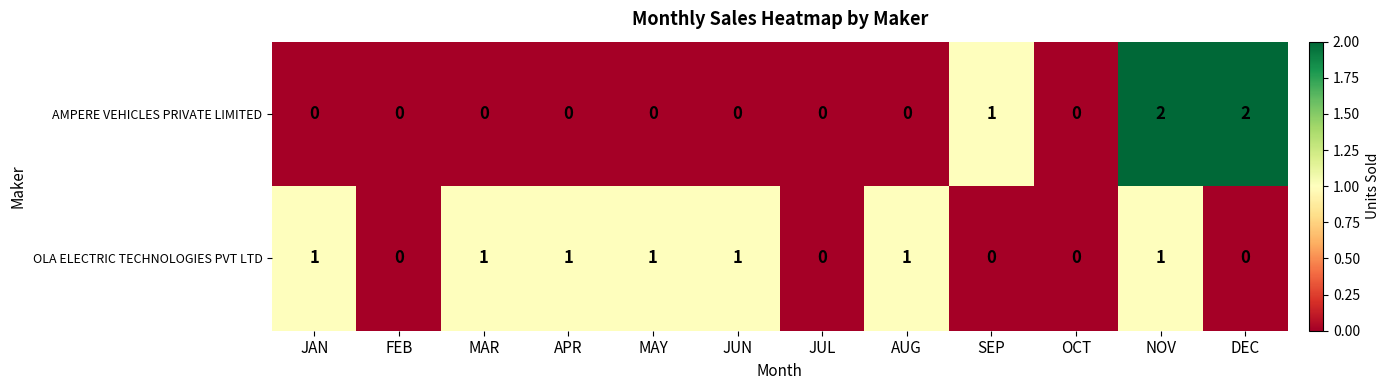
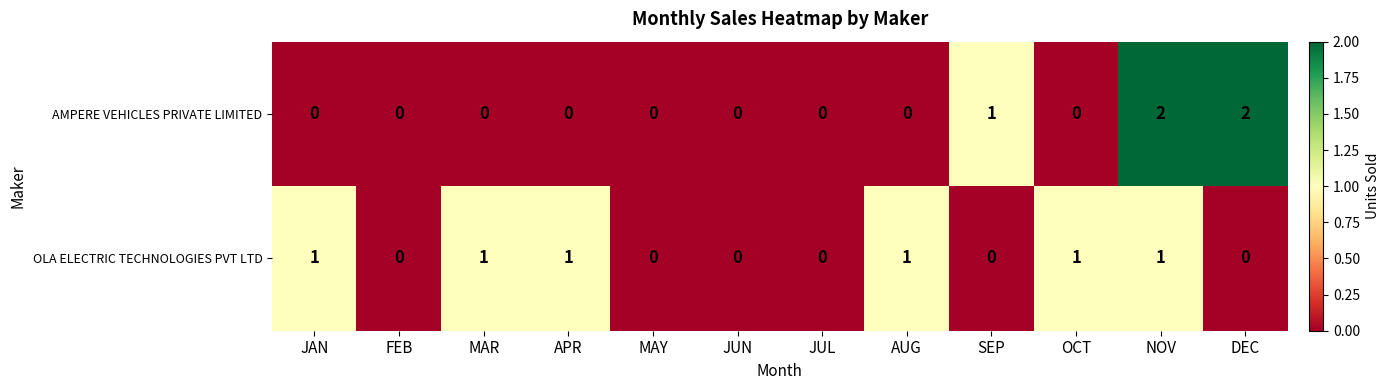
  {
    "AMPERE VEHICLES PRIVATE LIMITED": {
      "JAN": 0,
      "FEB": 0,
      "MAR": 0,
      "APR": 0,
      "MAY": 0,
      "JUN": 0,
      "JUL": 0,
      "AUG": 0,
      "SEP": 1,
      "OCT": 0,
      "NOV": 2,
      "DEC": 2
    },
    "OLA ELECTRIC TECHNOLOGIES PVT LTD": {
      "JAN": 1,
      "FEB": 0,
      "MAR": 1,
      "APR": 1,
-     "MAY": 1,
-     "JUN": 1,
+     "MAY": 0,
+     "JUN": 0,
      "JUL": 0,
      "AUG": 1,
      "SEP": 0,
-     "OCT": 0,
+     "OCT": 1,
      "NOV": 1,
      "DEC": 0
    }
  }
